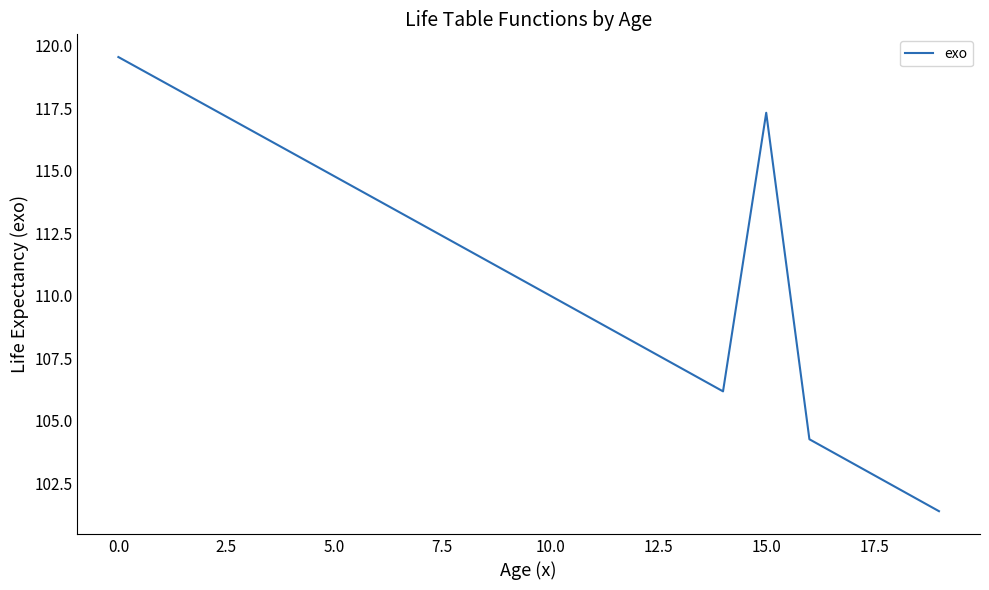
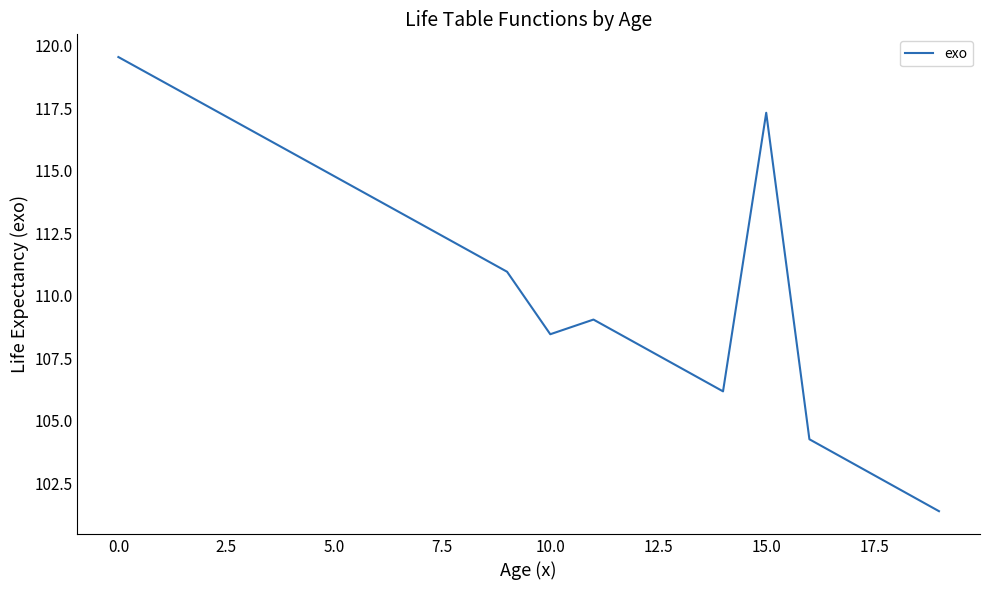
  {
    "0.0": 119.5,
    "5.0": 114.8,
-   "10.0": 110.0,
+   "10.0": 108.5,
    "15.0": 117.3
  }
